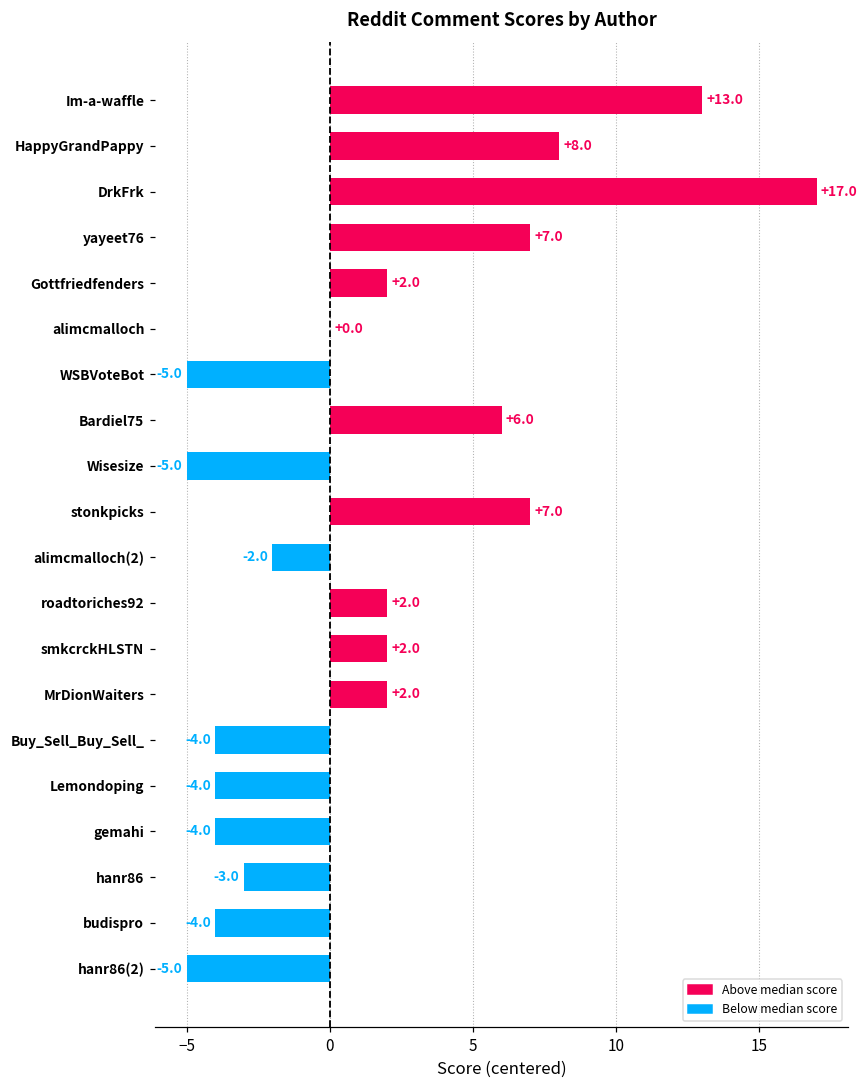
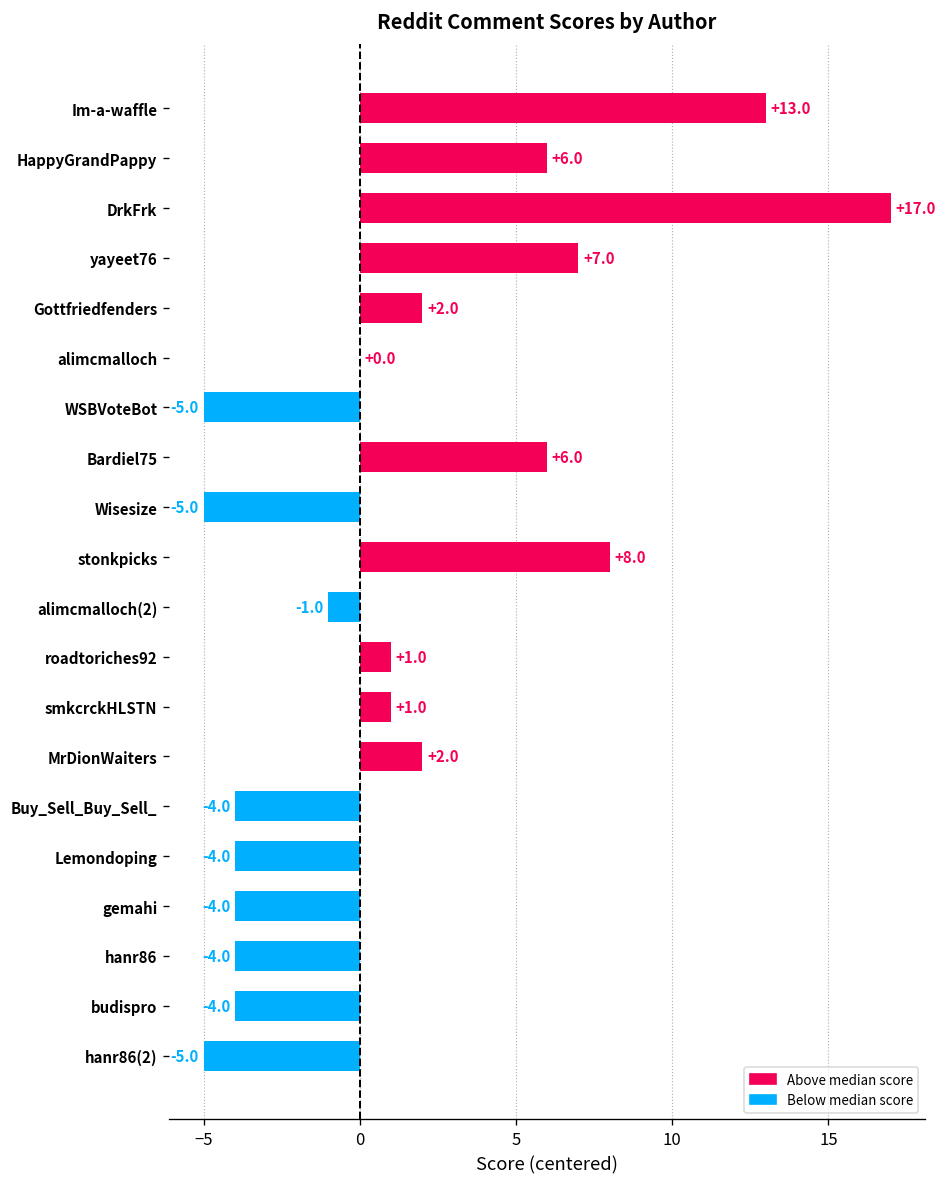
  {
    "Im-a-waffle": "+13.0",
-   "HappyGrandPappy": "+8.0",
+   "HappyGrandPappy": "+6.0",
    "DrkFrk": "+17.0",
    "yayeet76": "+7.0",
    "Gottfriedfenders": "+2.0",
    "alimcmalloch": "+0.0",
    "WSBVoteBot": "-5.0",
    "Bardiel75": "+6.0",
    "Wisesize": "-5.0",
-   "stonkpicks": "+7.0",
-   "alimcmalloch(2)": "-2.0",
-   "roadtoriches92": "+2.0",
-   "smkcrckHLSTN": "+2.0",
+   "stonkpicks": "+8.0",
+   "alimcmalloch(2)": "-1.0",
+   "roadtoriches92": "+1.0",
+   "smkcrckHLSTN": "+1.0",
    "MrDionWaiters": "+2.0",
    "Buy_Sell_Buy_Sell_": "-4.0",
    "Lemondoping": "-4.0",
    "gemahi": "-4.0",
-   "hanr86": "-3.0",
+   "hanr86": "-4.0",
    "budispro": "-4.0",
    "hanr86(2)": "-5.0"
  }
